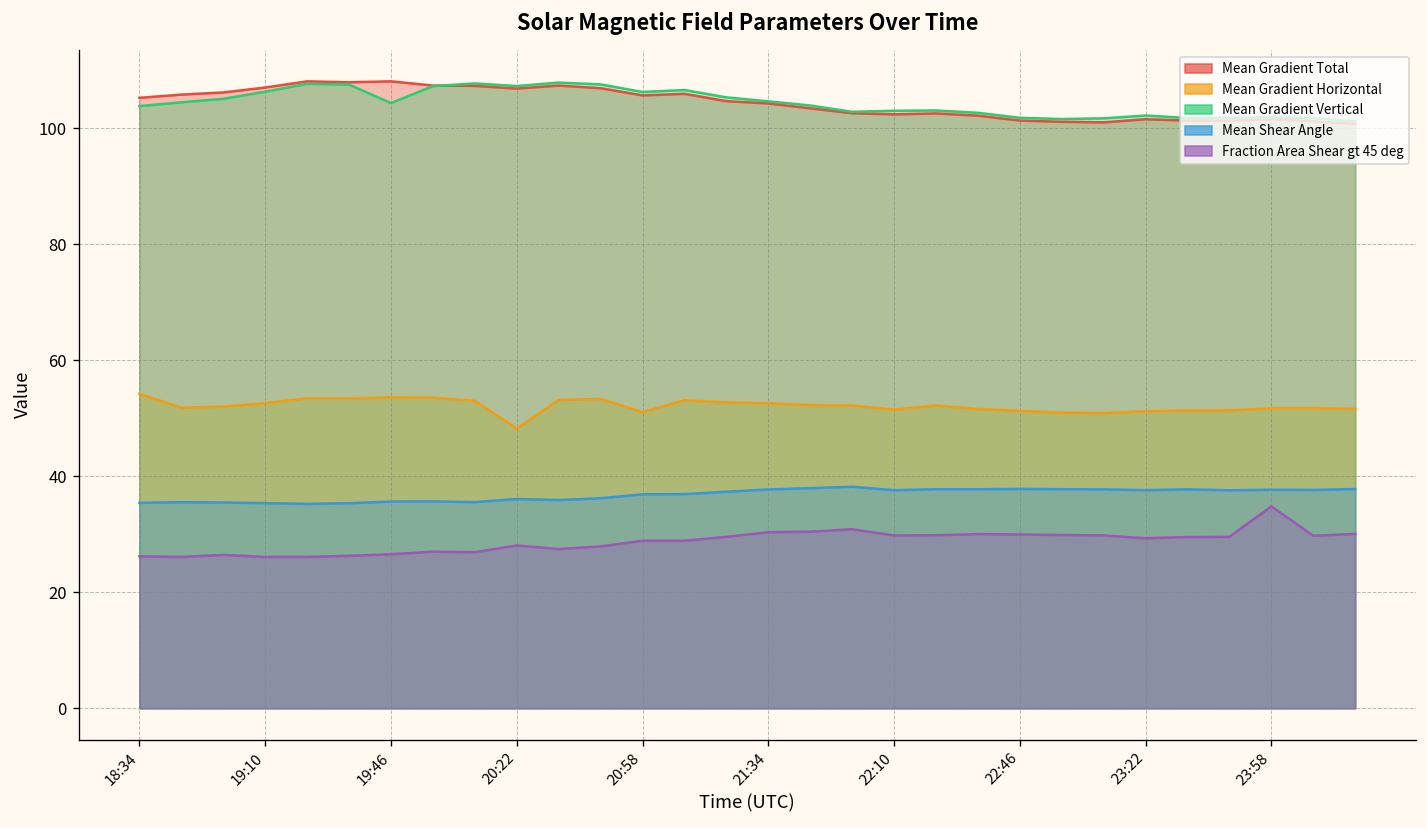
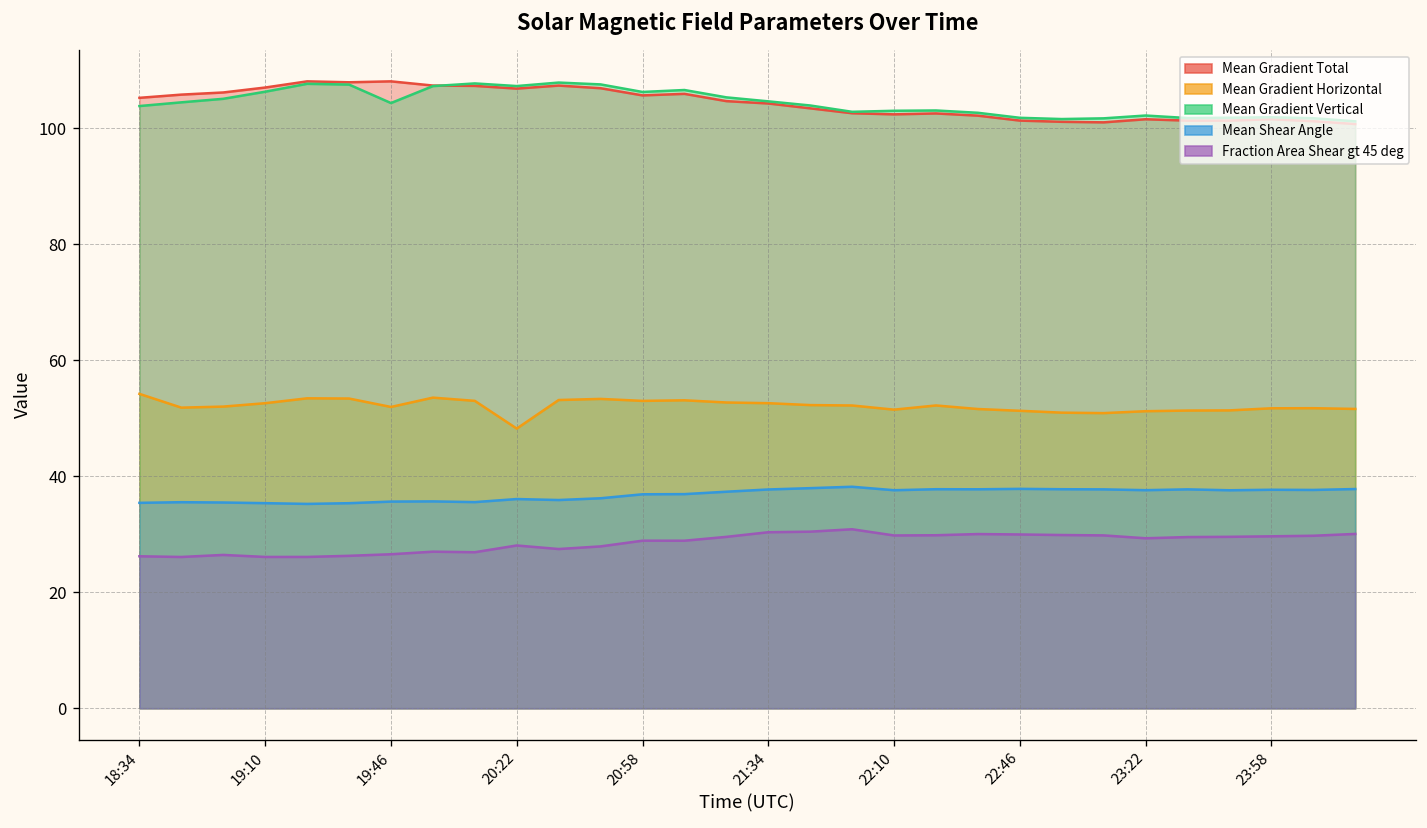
  {
    "Mean Gradient Total": {
      "18:34": 105,
      "19:10": 107,
      "19:46": 108,
      "20:58": 106,
      "22:10": 102,
      "23:22": 102
    },
    "Mean Gradient Horizontal": {
      "18:34": 54,
      "19:10": 53,
-     "19:46": 54,
+     "19:46": 52,
      "20:22": 48,
-     "20:58": 51,
+     "20:58": 53,
      "21:34": 53,
      "22:10": 51,
      "22:46": 51,
      "23:22": 51,
      "23:58": 52
    },
    "Mean Gradient Vertical": {
      "18:34": 104,
      "19:10": 106,
      "19:46": 104,
      "20:58": 106,
      "22:10": 103,
      "23:22": 102
    },
    "Mean Shear Angle": {
      "18:34": 35,
      "19:10": 35,
      "19:46": 36,
      "20:22": 36,
      "20:58": 37,
      "21:34": 38,
      "22:10": 38,
      "22:46": 38,
      "23:22": 38,
      "23:58": 38
    },
    "Fraction Area Shear gt 45 deg": {
      "18:34": 26,
      "19:10": 26,
      "19:46": 27,
      "20:22": 28,
      "20:58": 29,
      "21:34": 30,
      "22:10": 30,
      "22:46": 30,
      "23:22": 29,
-     "23:58": 35
+     "23:58": 30
    }
  }
